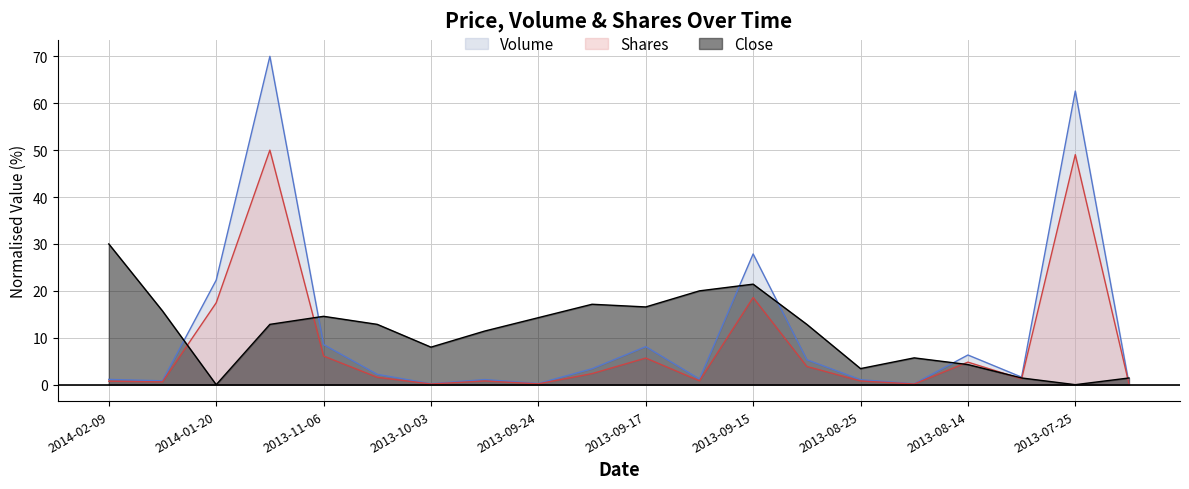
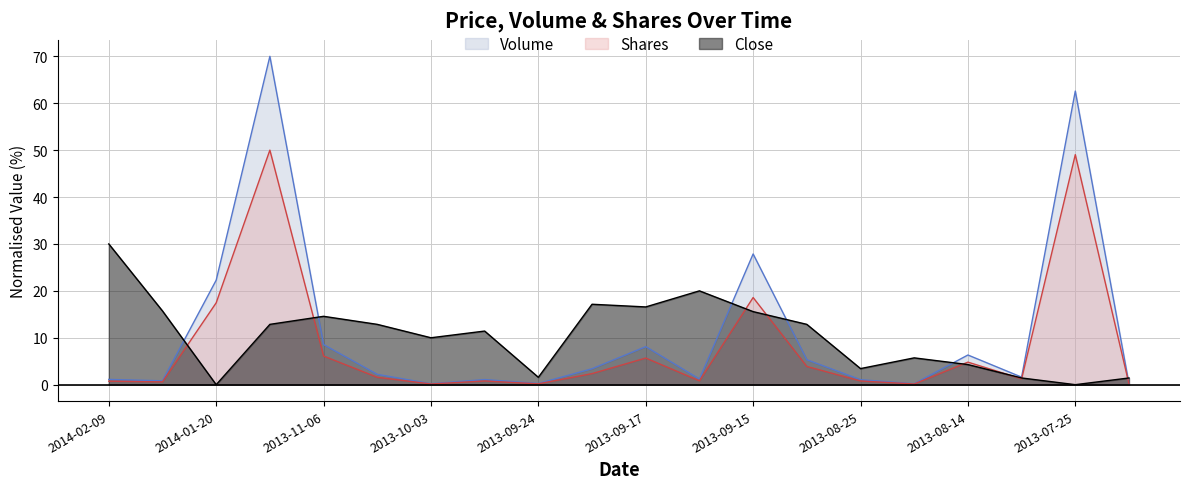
  {
    "Close": {
      "2014-02-09": 30,
      "2014-01-20": 0,
      "2013-11-06": 15,
-     "2013-10-03": 8,
-     "2013-09-24": 14,
+     "2013-10-03": 10,
+     "2013-09-24": 2,
      "2013-09-17": 17,
-     "2013-09-15": 21,
+     "2013-09-15": 16,
      "2013-08-25": 3,
      "2013-07-25": 0
    }
  }
